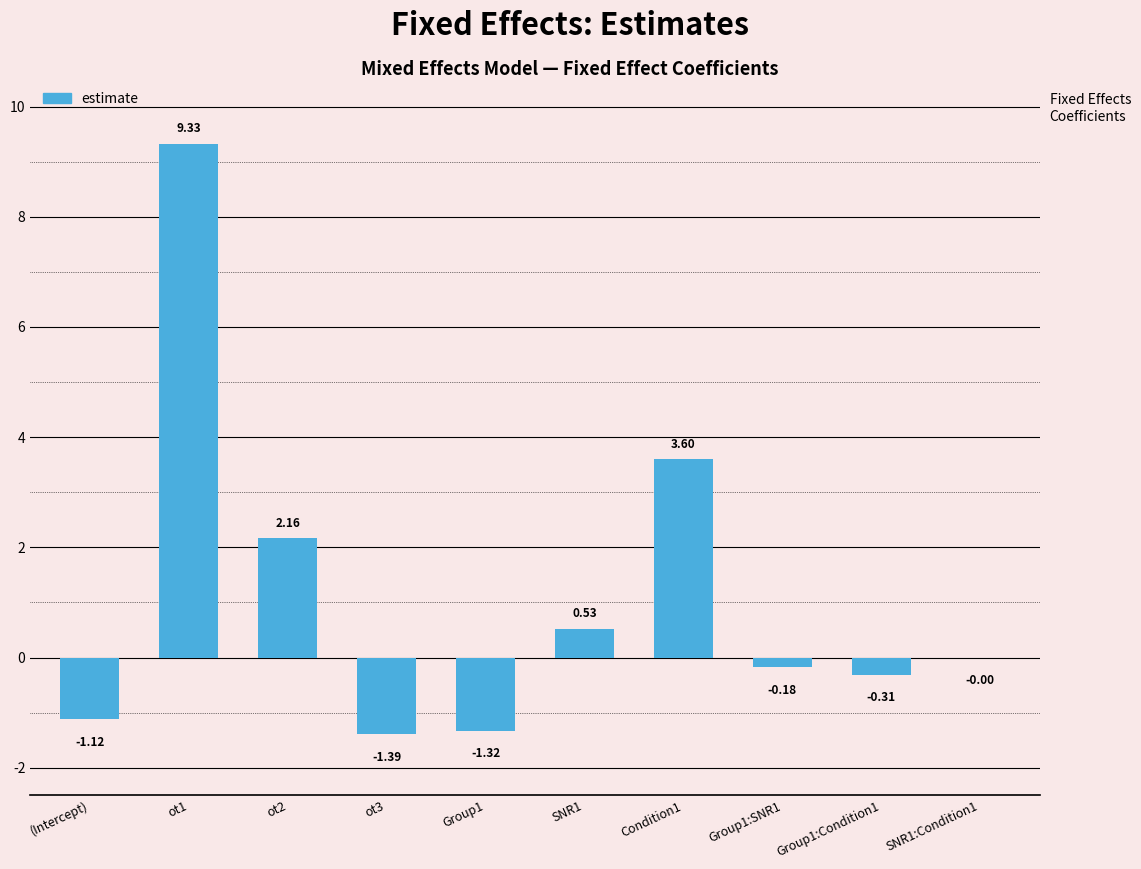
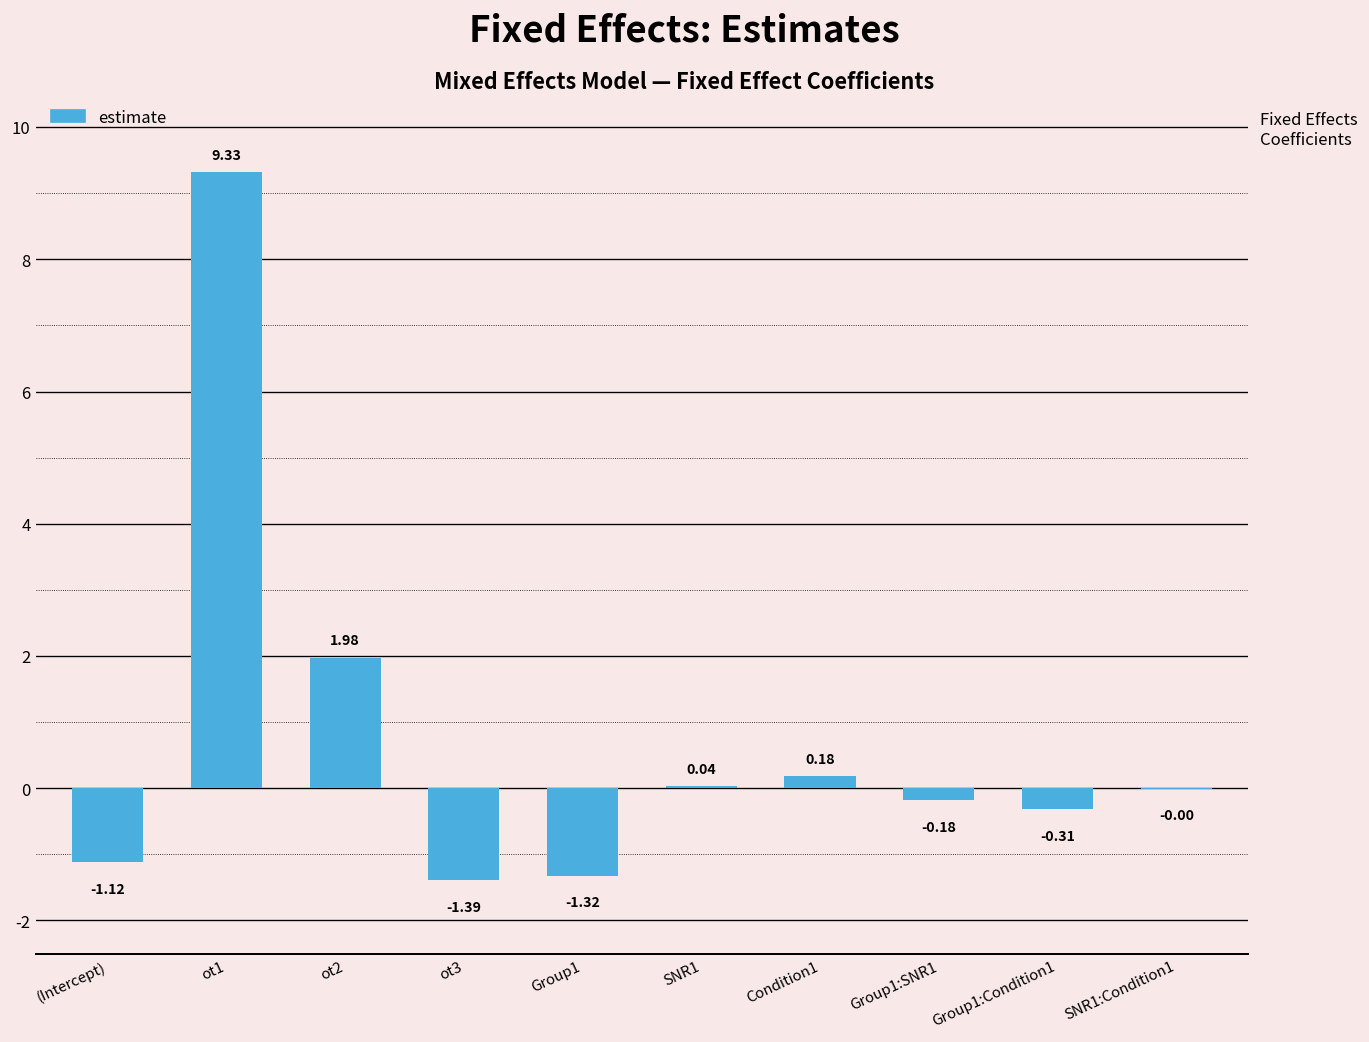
  {
    "(Intercept)": -1.12,
    "ot1": 9.33,
-   "ot2": 2.16,
+   "ot2": 1.98,
    "ot3": -1.39,
    "Group1": -1.32,
-   "SNR1": 0.53,
-   "Condition1": 3.60,
+   "SNR1": 0.04,
+   "Condition1": 0.18,
    "Group1:SNR1": -0.18,
    "Group1:Condition1": -0.31,
    "SNR1:Condition1": -0.00
  }
